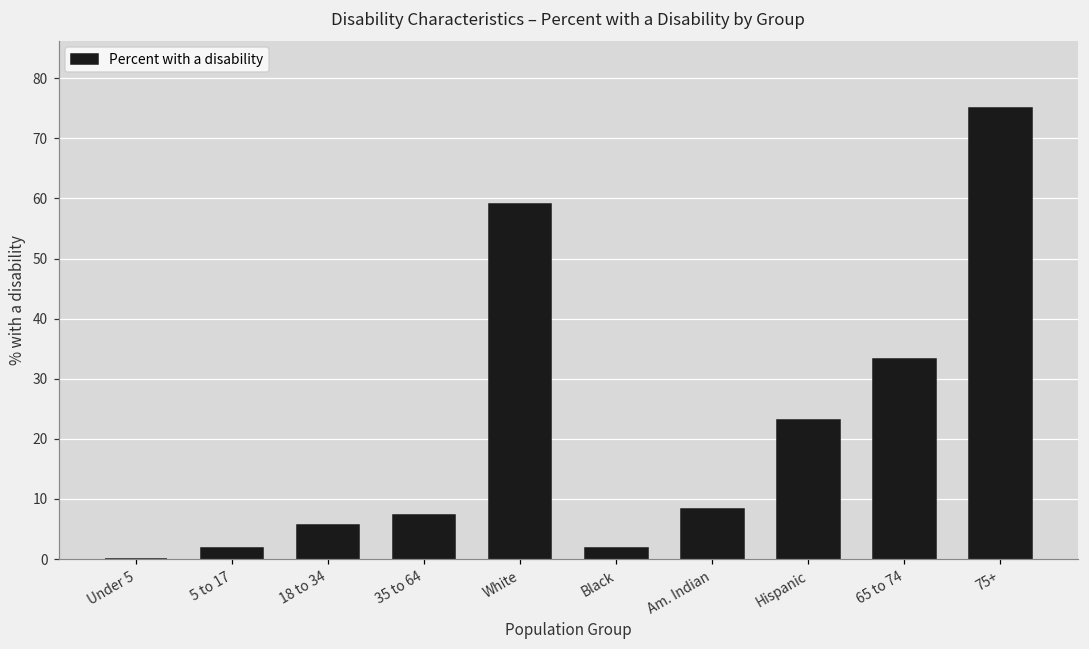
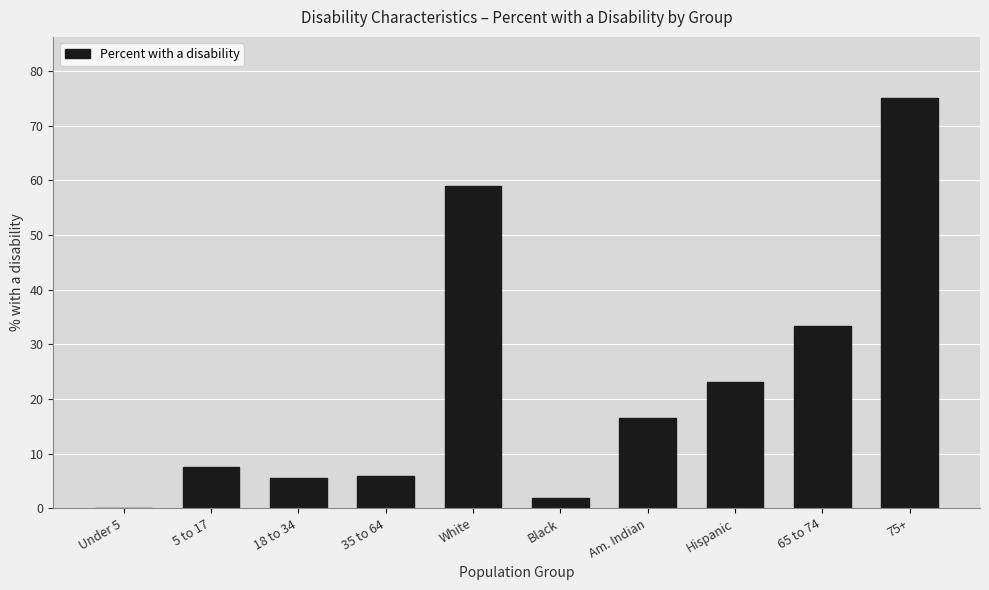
  {
    "Under 5": 0,
-   "5 to 17": 2,
+   "5 to 17": 8,
    "18 to 34": 6,
-   "35 to 64": 7,
+   "35 to 64": 6,
    "White": 59,
    "Black": 2,
-   "Am. Indian": 8,
+   "Am. Indian": 17,
    "Hispanic": 23,
    "65 to 74": 33,
    "75+": 75
  }
